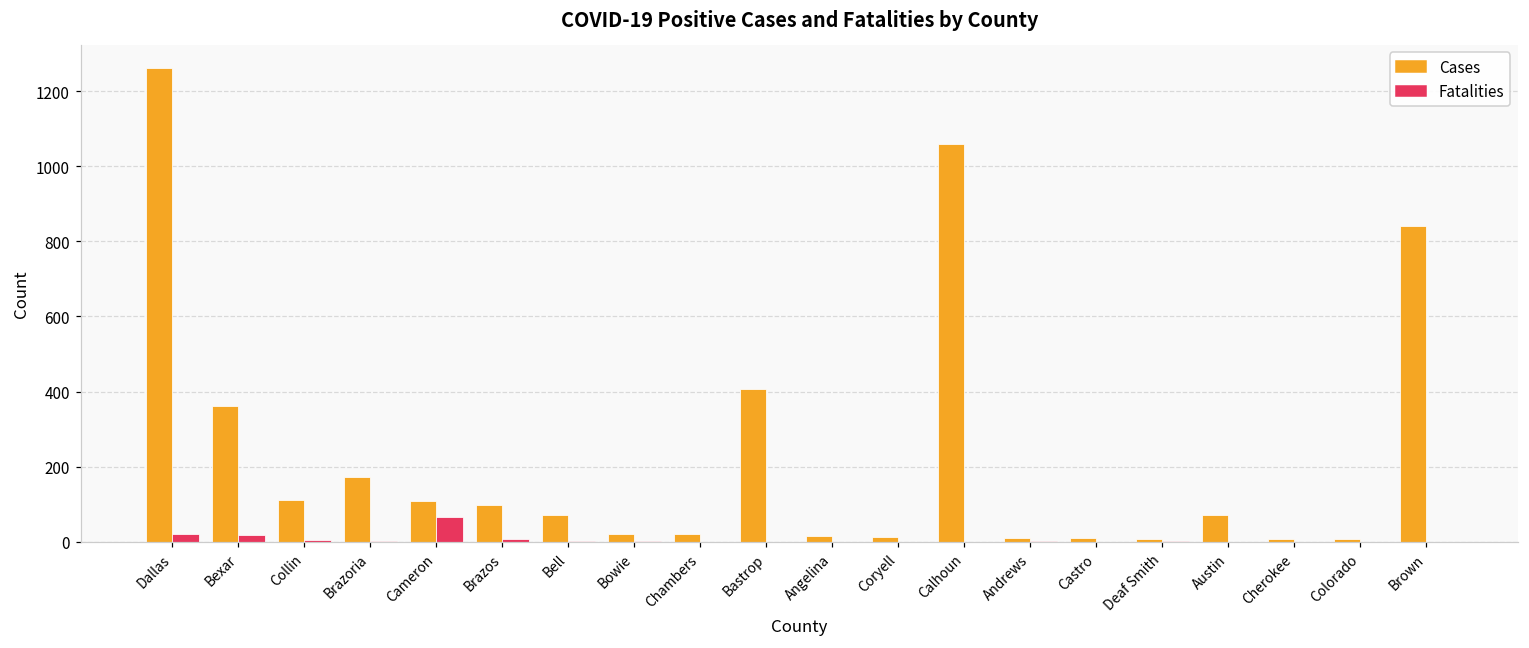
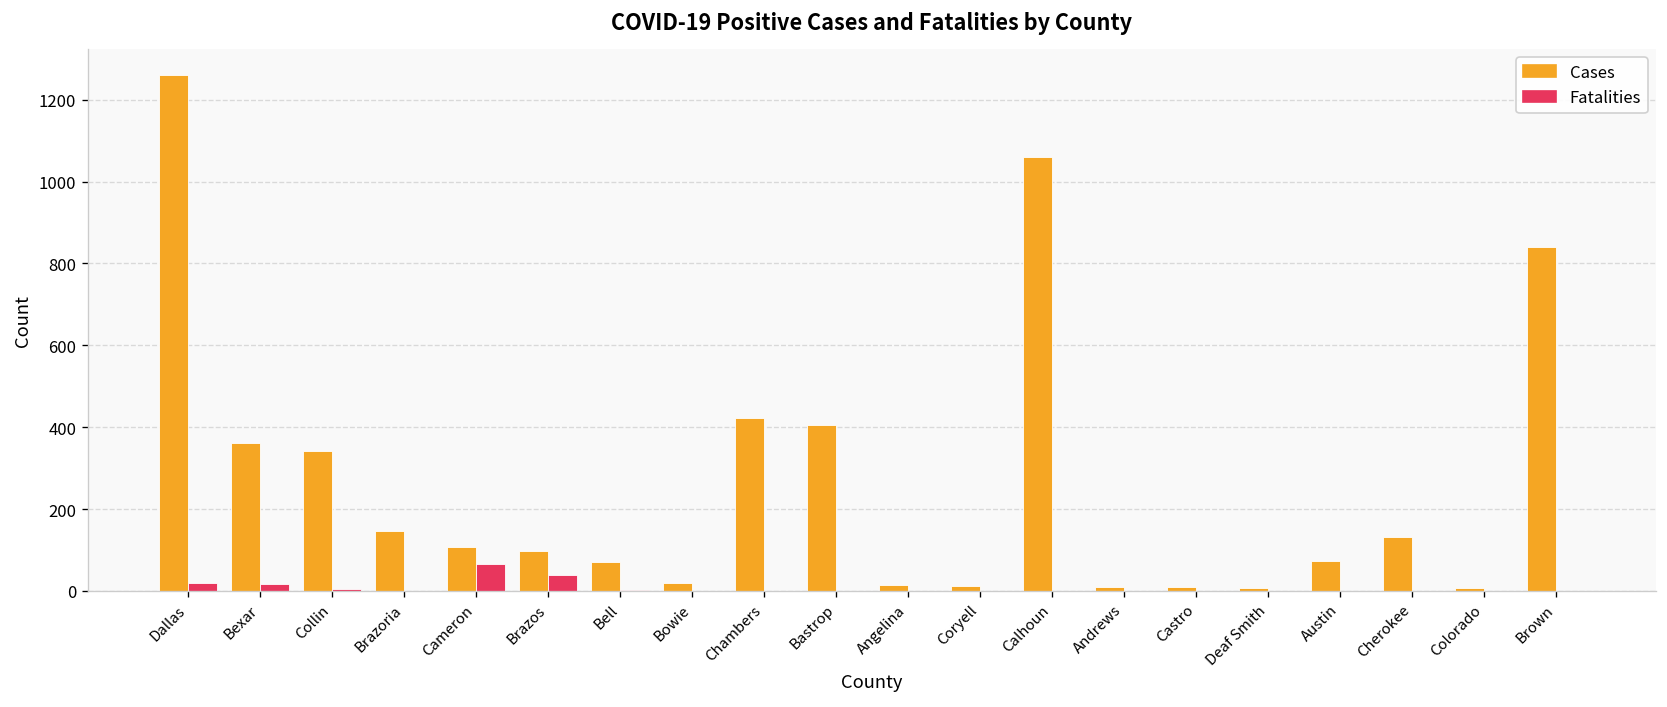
  {
    "Cases": {
      "Dallas": 1260,
      "Bexar": 360,
-     "Collin": 110,
-     "Brazoria": 170,
+     "Collin": 340,
+     "Brazoria": 150,
      "Cameron": 110,
      "Brazos": 100,
      "Bell": 70,
      "Bowie": 20,
-     "Chambers": 20,
+     "Chambers": 420,
      "Bastrop": 410,
      "Angelina": 10,
      "Coryell": 10,
      "Calhoun": 1060,
      "Andrews": 10,
      "Castro": 10,
      "Austin": 70,
-     "Cherokee": 10,
+     "Cherokee": 130,
      "Brown": 840
    },
    "Fatalities": {
      "Dallas": 20,
      "Bexar": 20,
      "Cameron": 70,
-     "Brazos": 10,
+     "Brazos": 40,
      "Chambers": 0,
      "Bastrop": 0,
      "Angelina": 0,
      "Coryell": 0,
      "Calhoun": 0,
      "Castro": 0,
      "Austin": 0,
      "Cherokee": 0,
      "Colorado": 0,
      "Brown": 0
    }
  }
